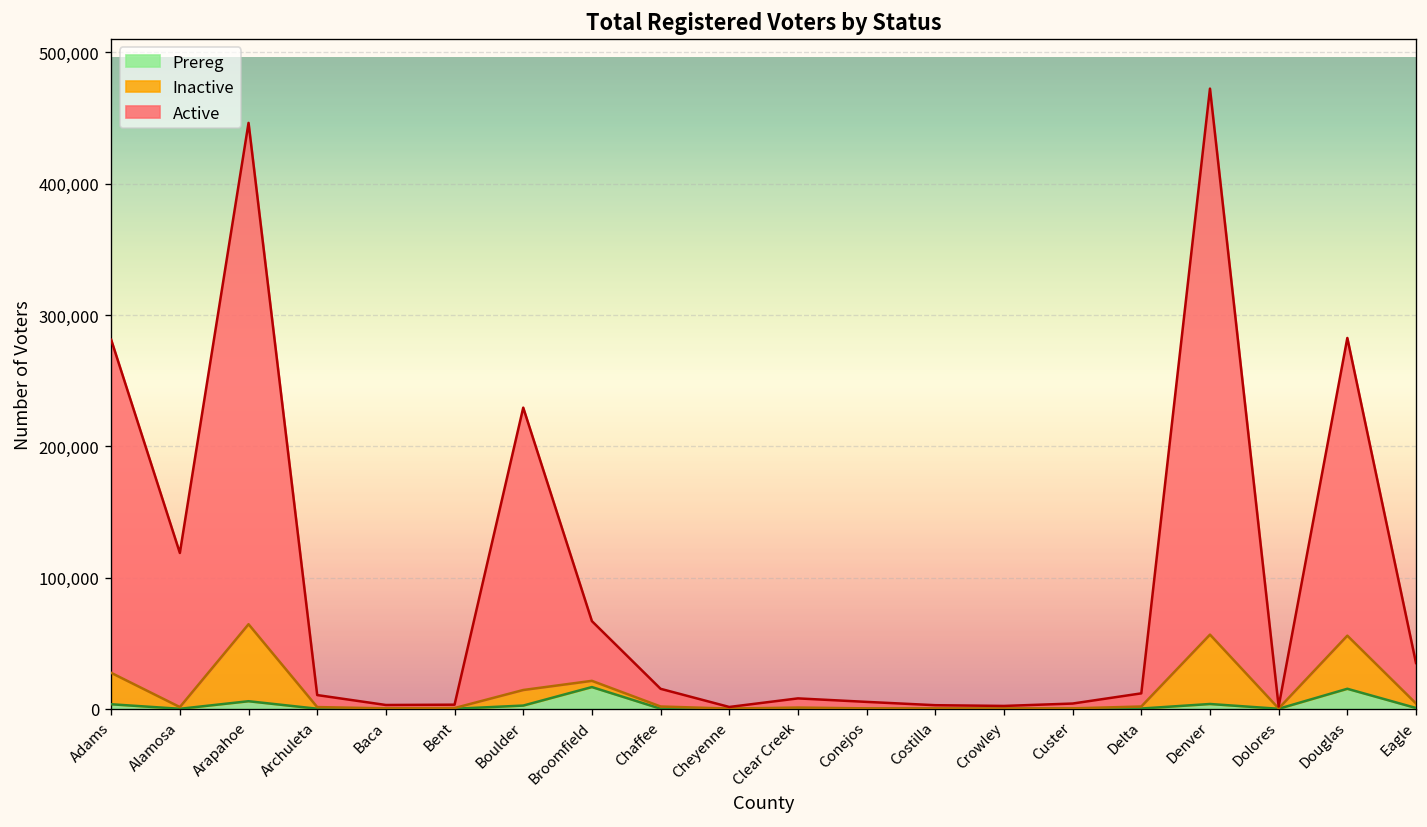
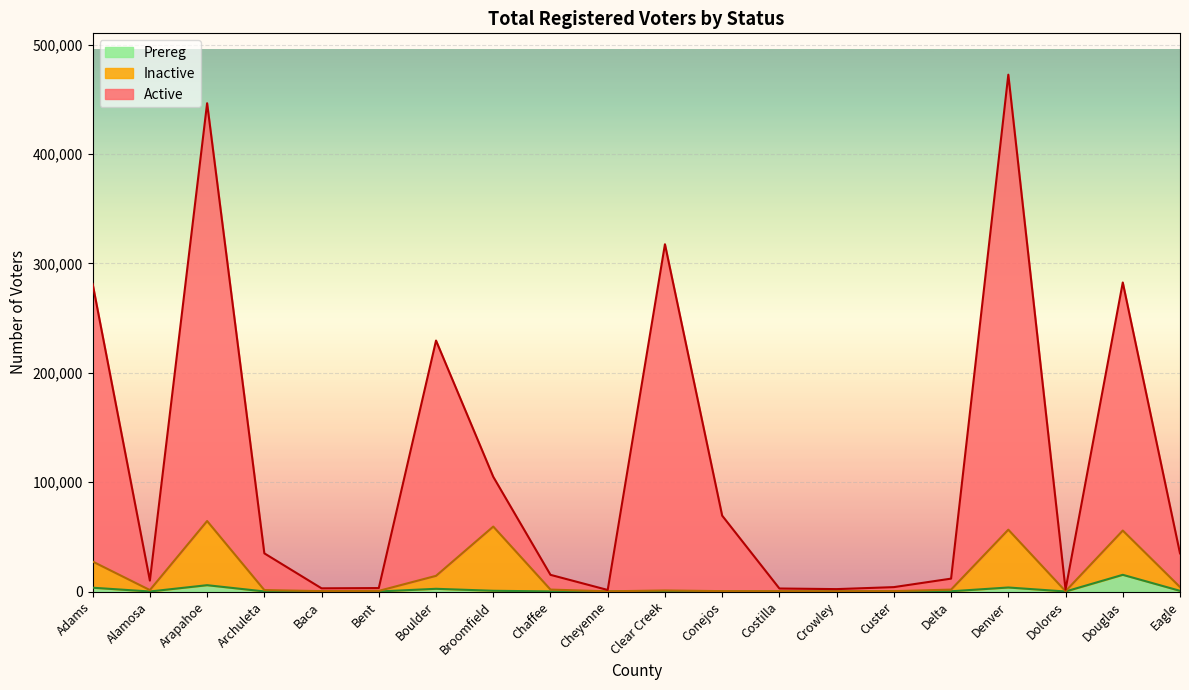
  {
    "Prereg": {
      "Adams": "3,000",
      "Arapahoe": "6,000",
      "Boulder": "2,000",
-     "Broomfield": "17,000",
+     "Broomfield": "1,000",
      "Denver": "4,000",
      "Douglas": "15,000",
      "Eagle": "1,000"
    },
    "Inactive": {
      "Adams": "24,000",
      "Arapahoe": "59,000",
      "Boulder": "12,000",
-     "Broomfield": "5,000",
+     "Broomfield": "59,000",
      "Denver": "53,000",
      "Douglas": "40,000",
      "Eagle": "3,000"
    },
    "Active": {
      "Adams": "254,000",
-     "Alamosa": "117,000",
+     "Alamosa": "9,000",
      "Arapahoe": "382,000",
-     "Archuleta": "9,000",
+     "Archuleta": "34,000",
      "Baca": "3,000",
      "Bent": "3,000",
      "Boulder": "215,000",
      "Broomfield": "45,000",
      "Chaffee": "13,000",
-     "Clear Creek": "7,000",
-     "Conejos": "5,000",
+     "Clear Creek": "317,000",
+     "Conejos": "69,000",
      "Costilla": "2,000",
      "Custer": "4,000",
      "Delta": "10,000",
      "Denver": "416,000",
      "Douglas": "227,000",
      "Eagle": "31,000"
    }
  }
